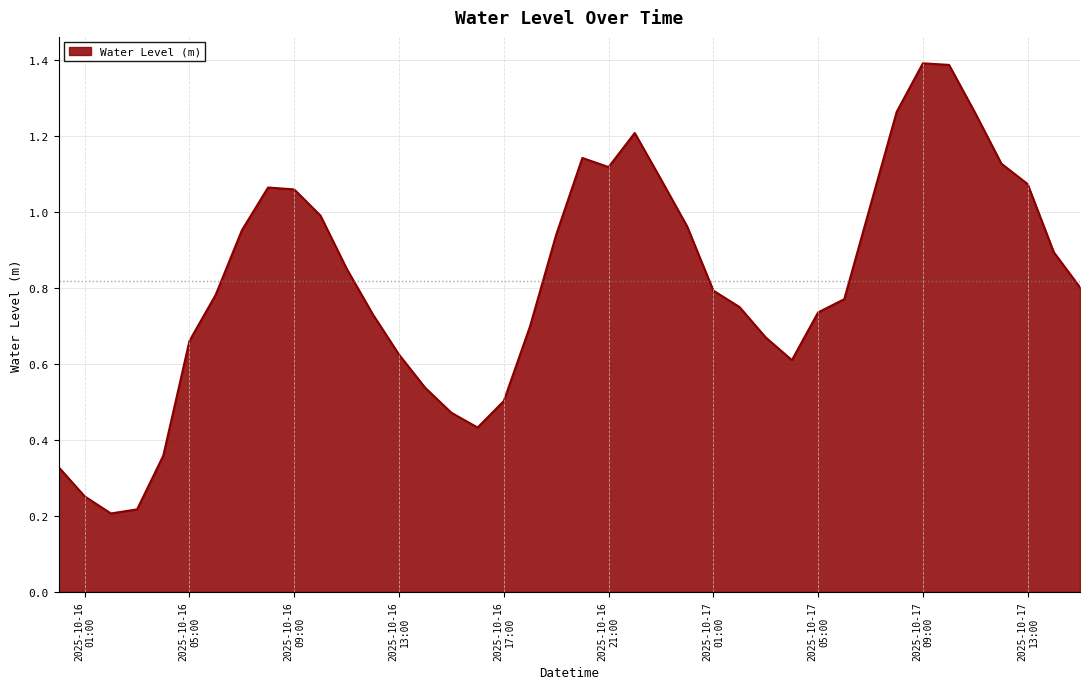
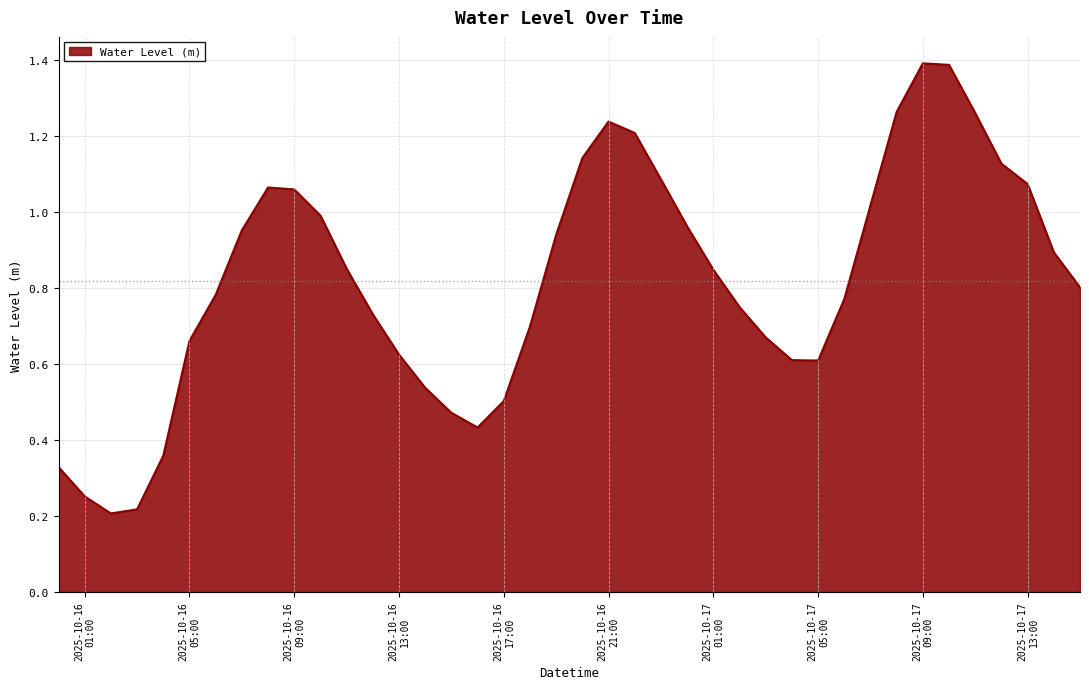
  {
    "2025-10-16 01:00": 0.25,
    "2025-10-16 05:00": 0.66,
    "2025-10-16 09:00": 1.06,
    "2025-10-16 13:00": 0.63,
    "2025-10-16 17:00": 0.50,
-   "2025-10-16 21:00": 1.12,
-   "2025-10-17 01:00": 0.79,
-   "2025-10-17 05:00": 0.74,
+   "2025-10-16 21:00": 1.24,
+   "2025-10-17 01:00": 0.85,
+   "2025-10-17 05:00": 0.61,
    "2025-10-17 09:00": 1.39,
    "2025-10-17 13:00": 1.07
  }
